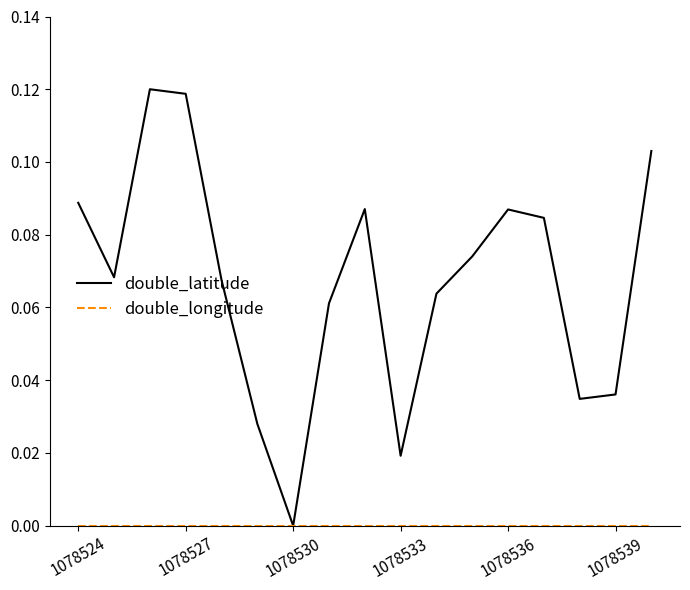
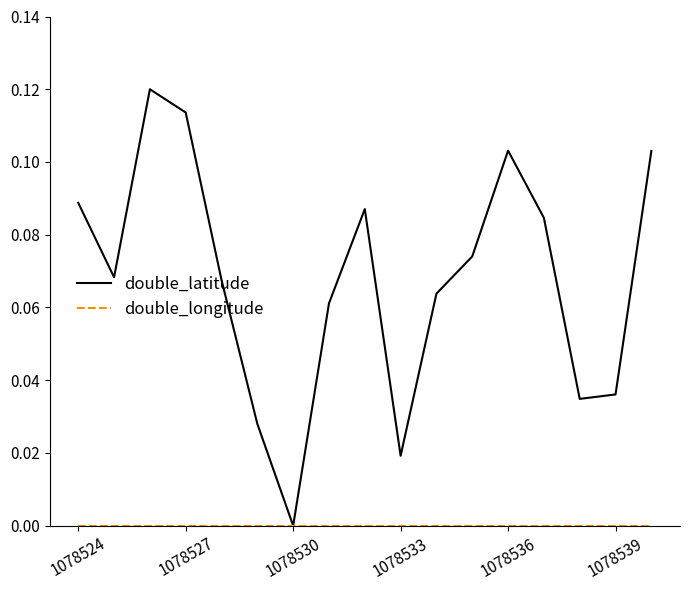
  {
    "double_latitude": {
      "1078524": 0.089,
-     "1078527": 0.119,
+     "1078527": 0.114,
      "1078533": 0.019,
-     "1078536": 0.087,
+     "1078536": 0.103,
      "1078539": 0.036
    },
    "double_longitude": {
      "1078524": 0.000,
      "1078527": 0.000,
      "1078533": 0.000,
      "1078536": 0.000,
      "1078539": 0.000
    }
  }
